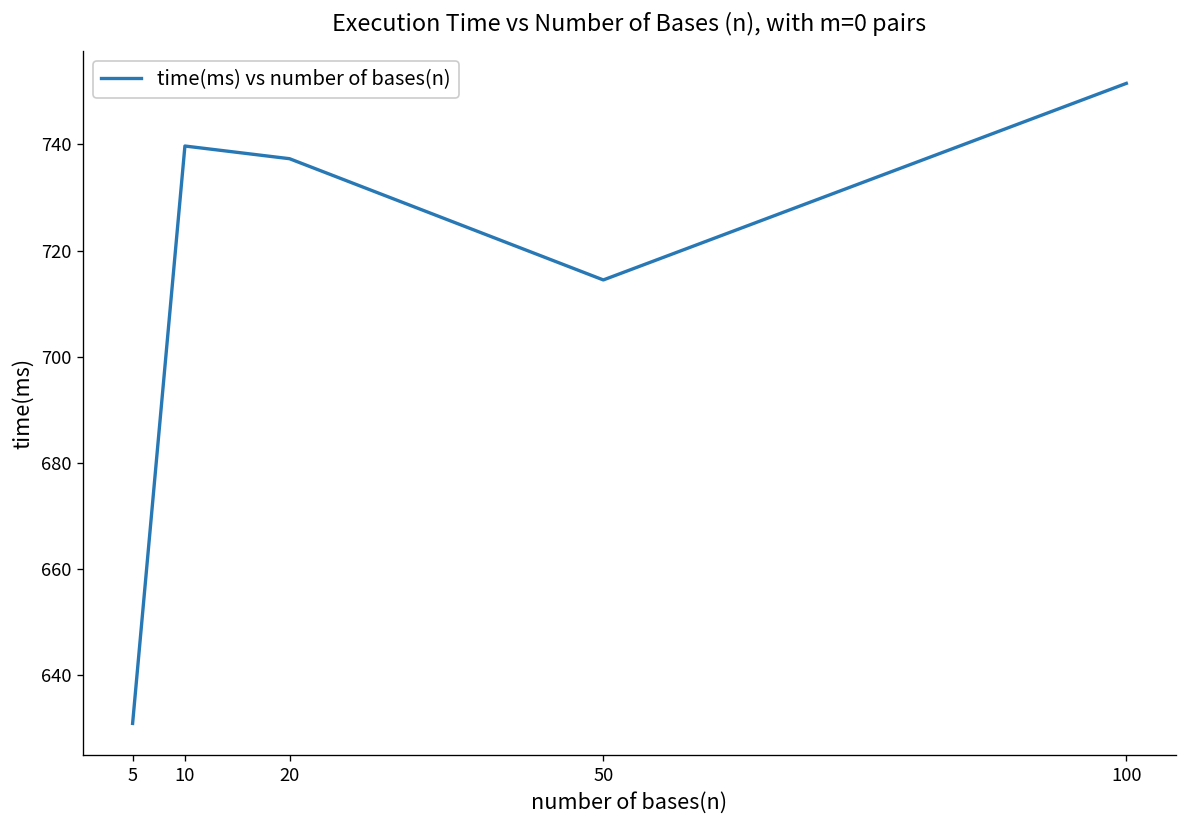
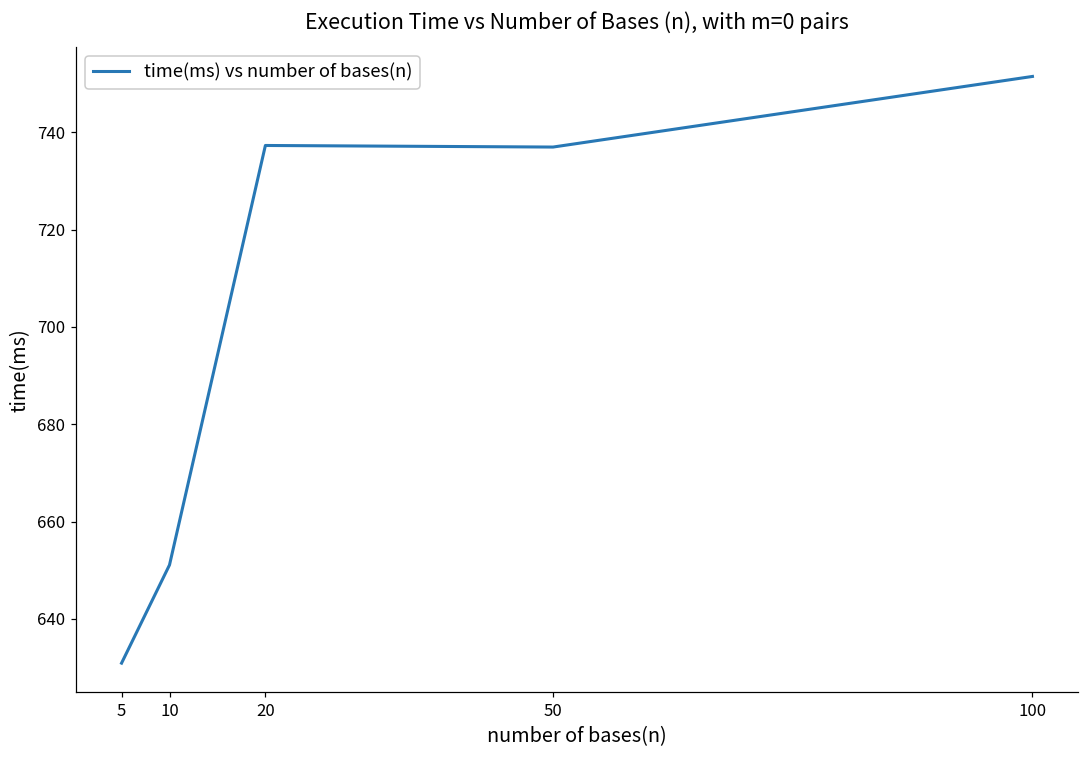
  {
    "5": 631,
-   "10": 740,
+   "10": 651,
    "20": 737,
-   "50": 714,
+   "50": 737,
    "100": 751
  }
